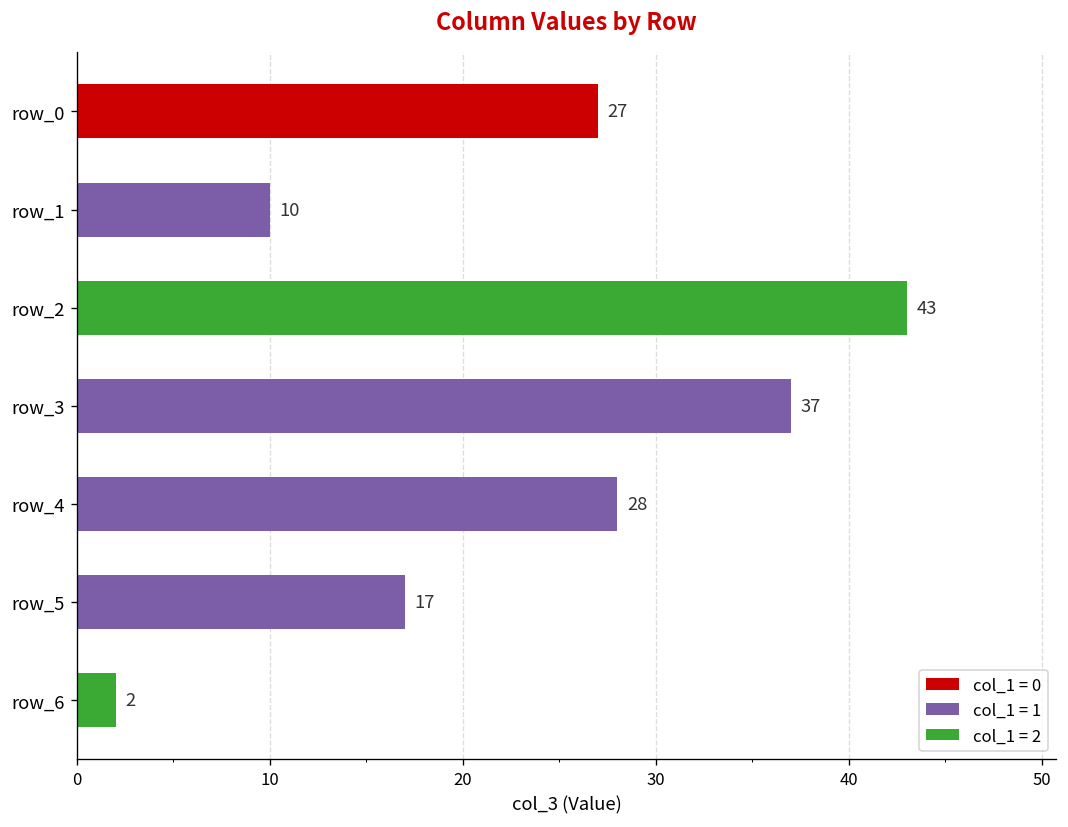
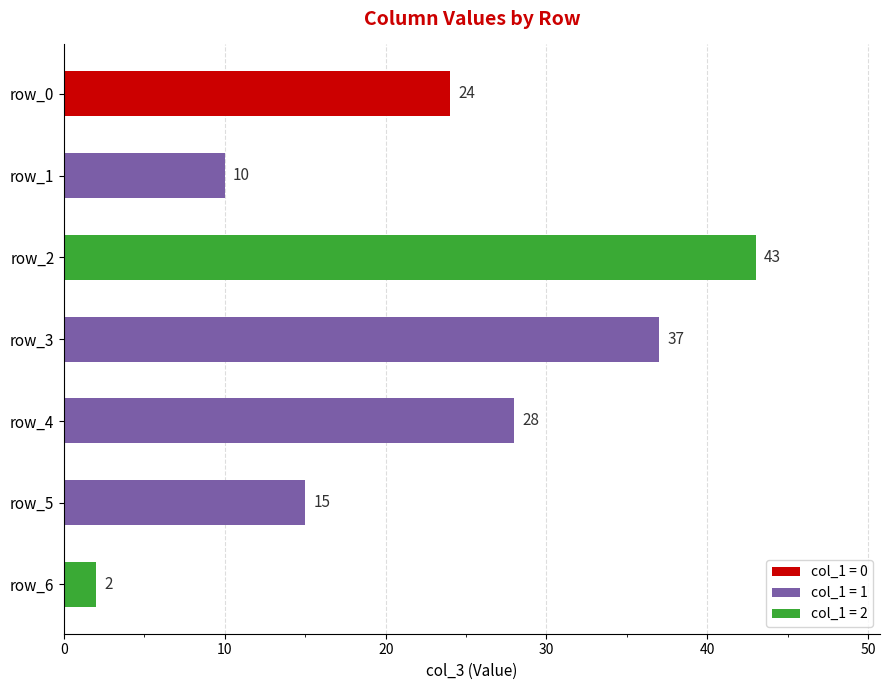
  {
-   "row_0": 27,
+   "row_0": 24,
    "row_1": 10,
    "row_2": 43,
    "row_3": 37,
    "row_4": 28,
-   "row_5": 17,
+   "row_5": 15,
    "row_6": 2
  }
